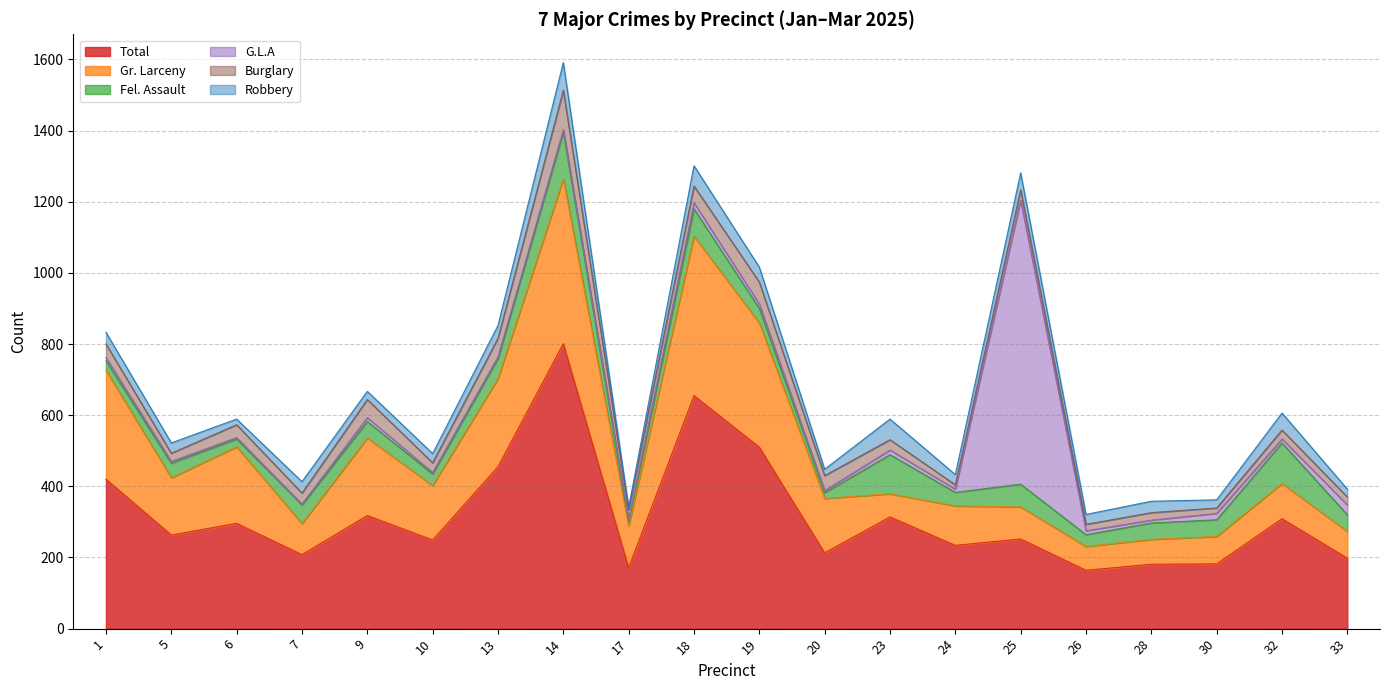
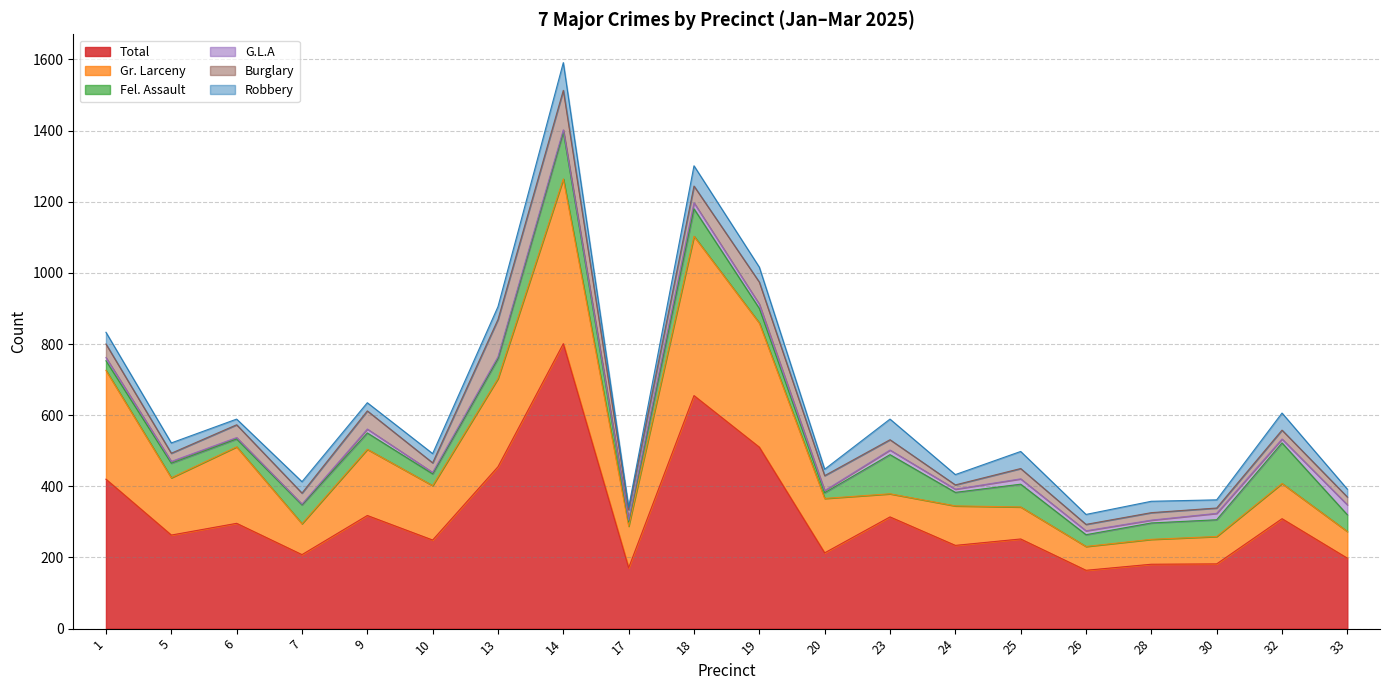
  {
    "Total": {
      "1": 420,
      "5": 260,
      "6": 300,
      "7": 210,
      "9": 320,
      "10": 250,
      "13": 460,
      "14": 800,
      "17": 170,
      "18": 660,
      "19": 510,
      "20": 210,
      "23": 310,
      "24": 230,
      "25": 250,
      "26": 160,
      "28": 180,
      "30": 180,
      "32": 310,
      "33": 200
    },
    "Gr. Larceny": {
      "1": 310,
      "5": 160,
      "6": 220,
      "7": 90,
-     "9": 220,
+     "9": 190,
      "10": 150,
      "13": 250,
      "14": 460,
      "17": 120,
      "18": 450,
      "19": 350,
      "20": 150,
      "23": 70,
      "24": 110,
      "25": 90,
      "26": 70,
      "28": 70,
      "30": 80,
      "32": 100,
      "33": 80
    },
    "Fel. Assault": {
      "1": 30,
      "9": 50,
      "18": 80,
      "19": 40,
      "23": 110,
      "24": 40,
      "25": 60,
      "26": 30,
      "28": 50,
      "30": 50,
      "32": 110,
      "33": 50
    },
    "G.L.A": {
      "1": 10,
      "9": 10,
      "18": 20,
      "19": 10,
      "23": 10,
      "24": 10,
-     "25": 800,
+     "25": 20,
      "26": 10,
      "28": 10,
      "30": 20,
      "32": 10,
      "33": 30
    },
    "Burglary": {
      "1": 40,
      "5": 20,
      "6": 40,
      "7": 30,
      "9": 50,
      "10": 30,
-     "13": 50,
+     "13": 110,
      "14": 110,
      "18": 50,
      "19": 60,
      "20": 40,
      "23": 30,
      "24": 10,
      "25": 30,
      "26": 20,
      "28": 20,
      "30": 20,
      "32": 30,
      "33": 20
    },
    "Robbery": {
      "1": 30,
      "5": 30,
      "6": 20,
      "7": 30,
      "9": 20,
      "10": 30,
      "13": 40,
      "14": 80,
      "18": 60,
      "19": 40,
      "20": 20,
      "23": 60,
      "24": 30,
      "25": 50,
      "26": 30,
      "28": 30,
      "30": 20,
      "32": 50,
      "33": 20
    }
  }
